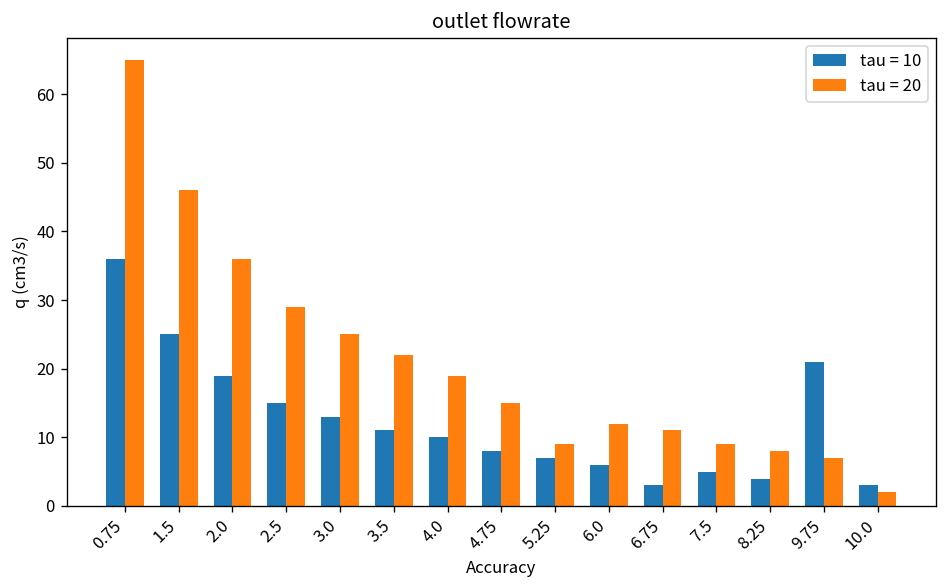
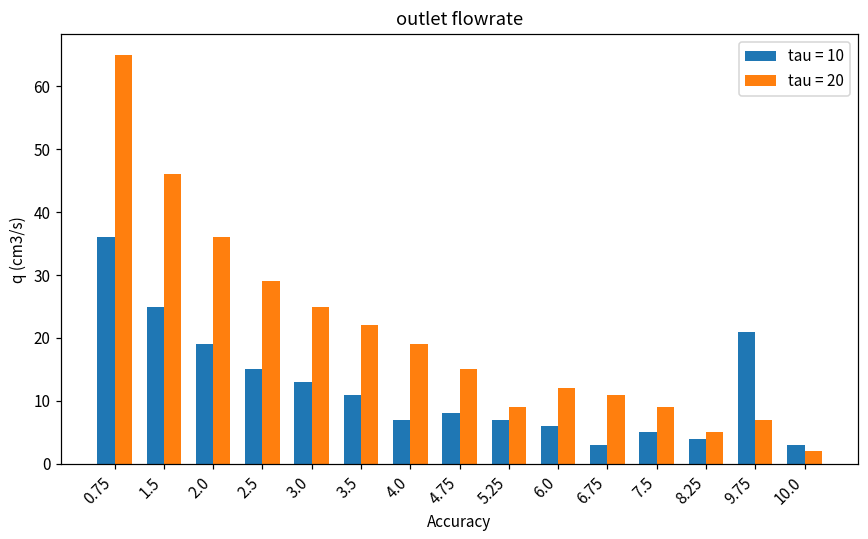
  {
    "tau = 10": {
      "0.75": 36,
      "1.5": 25,
      "2.0": 19,
      "2.5": 15,
      "3.0": 13,
      "3.5": 11,
-     "4.0": 10,
+     "4.0": 7,
      "4.75": 8,
      "5.25": 7,
      "6.0": 6,
      "6.75": 3,
      "7.5": 5,
      "8.25": 4,
      "9.75": 21,
      "10.0": 3
    },
    "tau = 20": {
      "0.75": 65,
      "1.5": 46,
      "2.0": 36,
      "2.5": 29,
      "3.0": 25,
      "3.5": 22,
      "4.0": 19,
      "4.75": 15,
      "5.25": 9,
      "6.0": 12,
      "6.75": 11,
      "7.5": 9,
-     "8.25": 8,
+     "8.25": 5,
      "9.75": 7,
      "10.0": 2
    }
  }
